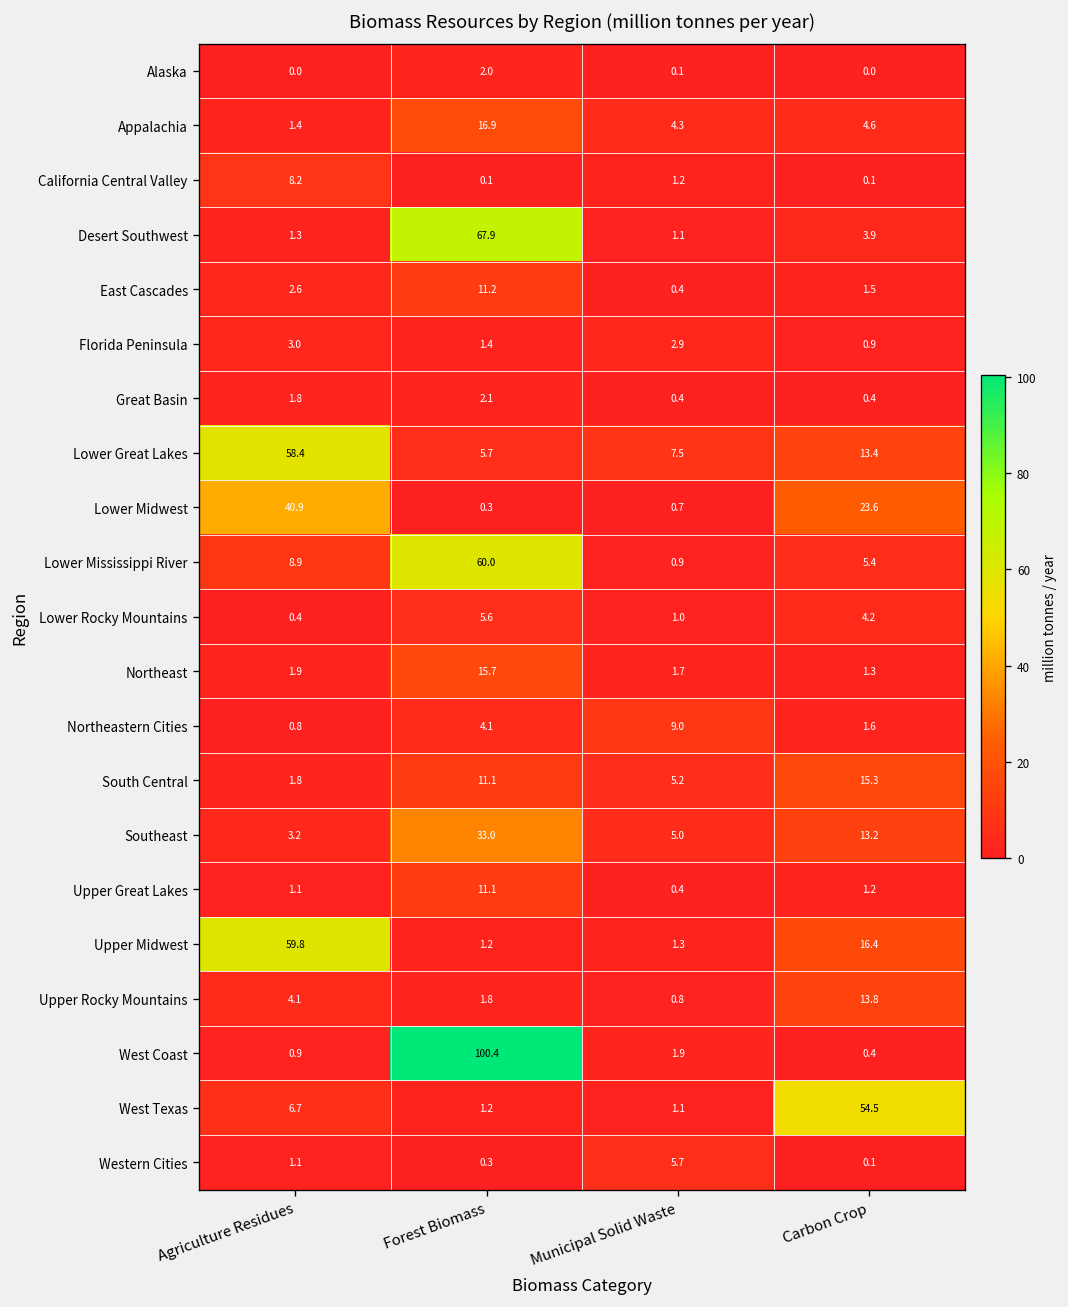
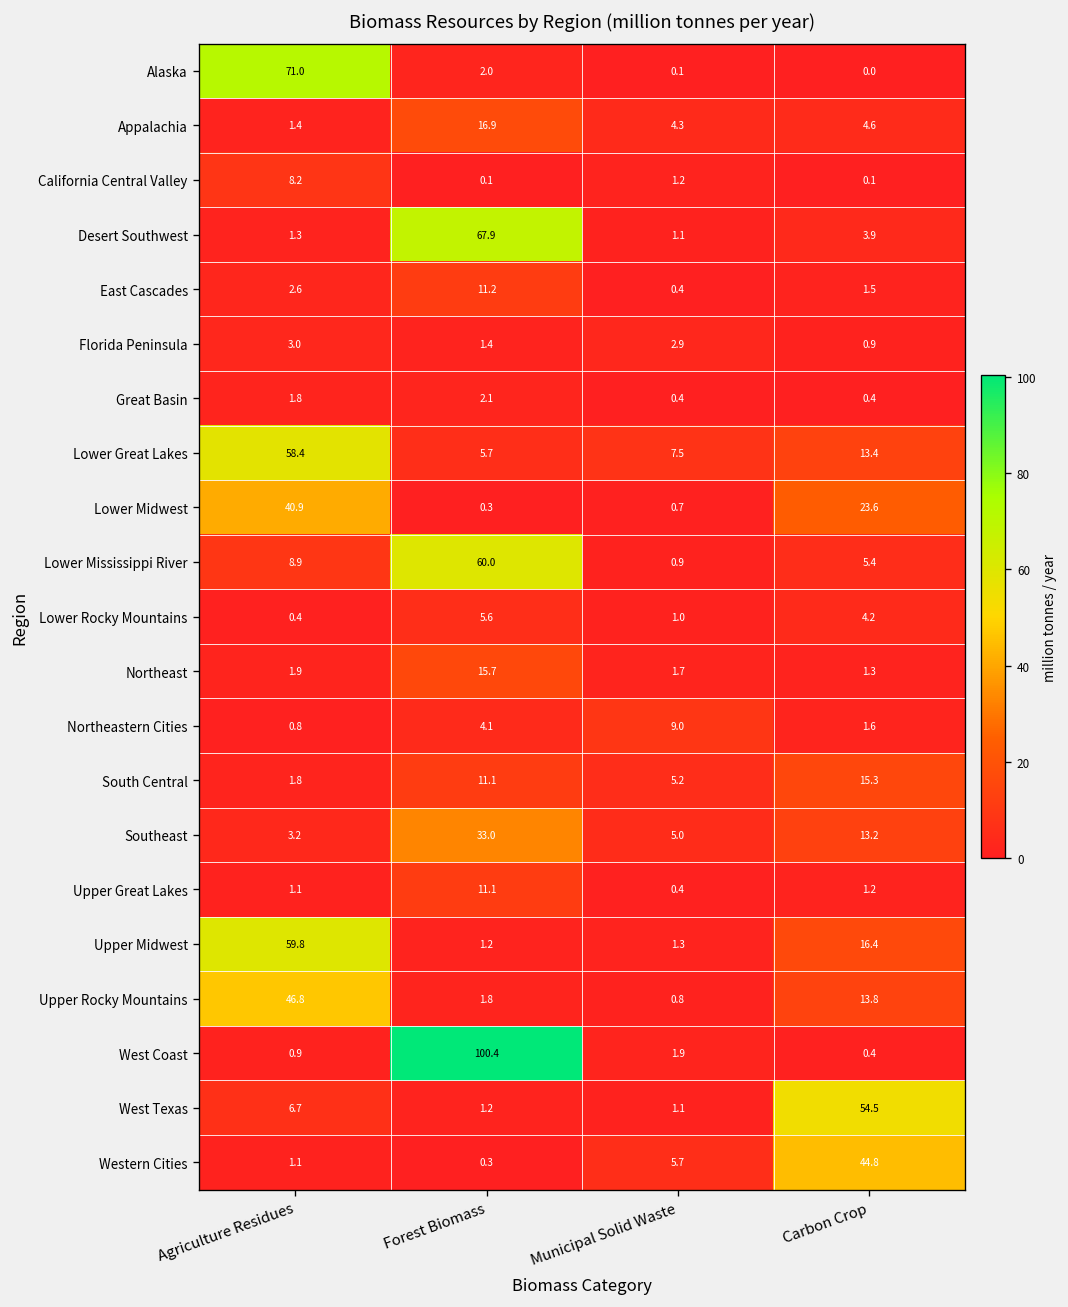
  {
    "Alaska": {
-     "Agriculture Residues": 0.0,
+     "Agriculture Residues": 71.0,
      "Forest Biomass": 2.0,
      "Municipal Solid Waste": 0.1,
      "Carbon Crop": 0.0
    },
    "Appalachia": {
      "Agriculture Residues": 1.4,
      "Forest Biomass": 16.9,
      "Municipal Solid Waste": 4.3,
      "Carbon Crop": 4.6
    },
    "California Central Valley": {
      "Agriculture Residues": 8.2,
      "Forest Biomass": 0.1,
      "Municipal Solid Waste": 1.2,
      "Carbon Crop": 0.1
    },
    "Desert Southwest": {
      "Agriculture Residues": 1.3,
      "Forest Biomass": 67.9,
      "Municipal Solid Waste": 1.1,
      "Carbon Crop": 3.9
    },
    "East Cascades": {
      "Agriculture Residues": 2.6,
      "Forest Biomass": 11.2,
      "Municipal Solid Waste": 0.4,
      "Carbon Crop": 1.5
    },
    "Florida Peninsula": {
      "Agriculture Residues": 3.0,
      "Forest Biomass": 1.4,
      "Municipal Solid Waste": 2.9,
      "Carbon Crop": 0.9
    },
    "Great Basin": {
      "Agriculture Residues": 1.8,
      "Forest Biomass": 2.1,
      "Municipal Solid Waste": 0.4,
      "Carbon Crop": 0.4
    },
    "Lower Great Lakes": {
      "Agriculture Residues": 58.4,
      "Forest Biomass": 5.7,
      "Municipal Solid Waste": 7.5,
      "Carbon Crop": 13.4
    },
    "Lower Midwest": {
      "Agriculture Residues": 40.9,
      "Forest Biomass": 0.3,
      "Municipal Solid Waste": 0.7,
      "Carbon Crop": 23.6
    },
    "Lower Mississippi River": {
      "Agriculture Residues": 8.9,
      "Forest Biomass": 60.0,
      "Municipal Solid Waste": 0.9,
      "Carbon Crop": 5.4
    },
    "Lower Rocky Mountains": {
      "Agriculture Residues": 0.4,
      "Forest Biomass": 5.6,
      "Municipal Solid Waste": 1.0,
      "Carbon Crop": 4.2
    },
    "Northeast": {
      "Agriculture Residues": 1.9,
      "Forest Biomass": 15.7,
      "Municipal Solid Waste": 1.7,
      "Carbon Crop": 1.3
    },
    "Northeastern Cities": {
      "Agriculture Residues": 0.8,
      "Forest Biomass": 4.1,
      "Municipal Solid Waste": 9.0,
      "Carbon Crop": 1.6
    },
    "South Central": {
      "Agriculture Residues": 1.8,
      "Forest Biomass": 11.1,
      "Municipal Solid Waste": 5.2,
      "Carbon Crop": 15.3
    },
    "Southeast": {
      "Agriculture Residues": 3.2,
      "Forest Biomass": 33.0,
      "Municipal Solid Waste": 5.0,
      "Carbon Crop": 13.2
    },
    "Upper Great Lakes": {
      "Agriculture Residues": 1.1,
      "Forest Biomass": 11.1,
      "Municipal Solid Waste": 0.4,
      "Carbon Crop": 1.2
    },
    "Upper Midwest": {
      "Agriculture Residues": 59.8,
      "Forest Biomass": 1.2,
      "Municipal Solid Waste": 1.3,
      "Carbon Crop": 16.4
    },
    "Upper Rocky Mountains": {
-     "Agriculture Residues": 4.1,
+     "Agriculture Residues": 46.8,
      "Forest Biomass": 1.8,
      "Municipal Solid Waste": 0.8,
      "Carbon Crop": 13.8
    },
    "West Coast": {
      "Agriculture Residues": 0.9,
      "Forest Biomass": 100.4,
      "Municipal Solid Waste": 1.9,
      "Carbon Crop": 0.4
    },
    "West Texas": {
      "Agriculture Residues": 6.7,
      "Forest Biomass": 1.2,
      "Municipal Solid Waste": 1.1,
      "Carbon Crop": 54.5
    },
    "Western Cities": {
      "Agriculture Residues": 1.1,
      "Forest Biomass": 0.3,
      "Municipal Solid Waste": 5.7,
-     "Carbon Crop": 0.1
+     "Carbon Crop": 44.8
    }
  }
